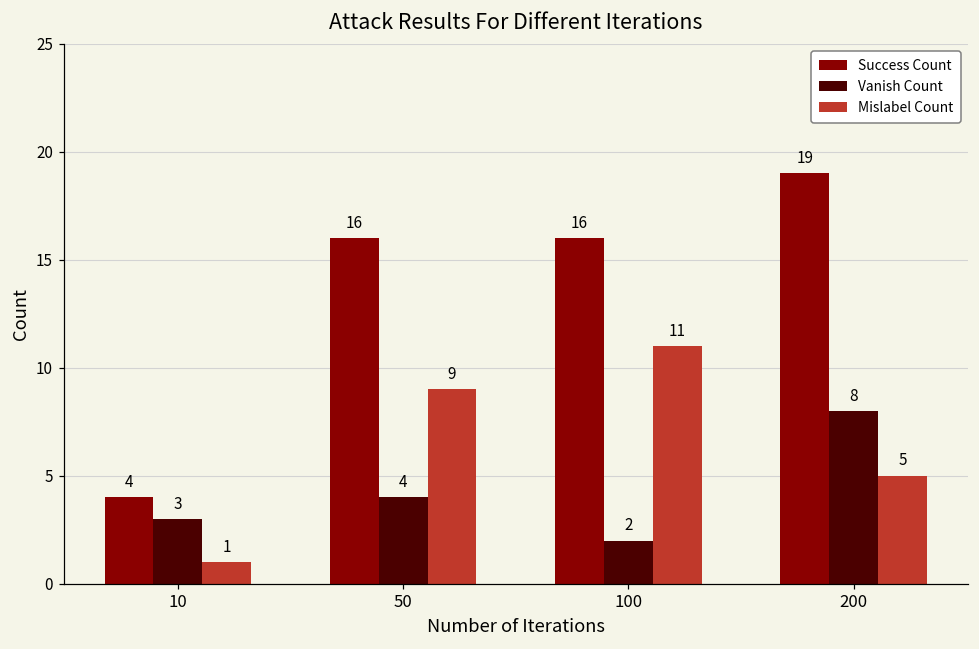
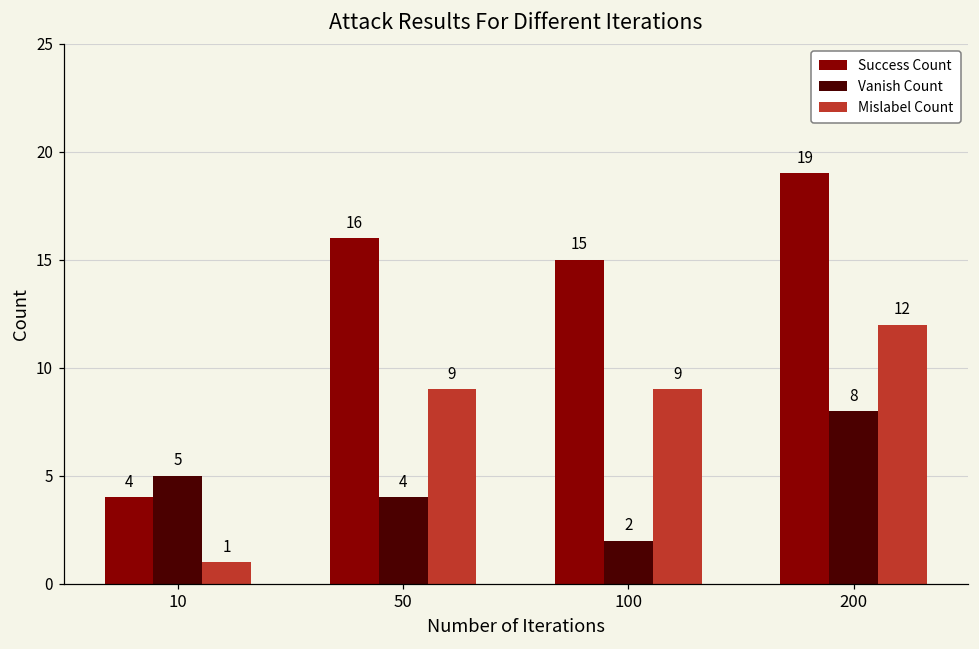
  {
    "Success Count": {
      "10": 4,
      "50": 16,
-     "100": 16,
+     "100": 15,
      "200": 19
    },
    "Vanish Count": {
-     "10": 3,
+     "10": 5,
      "50": 4,
      "100": 2,
      "200": 8
    },
    "Mislabel Count": {
      "10": 1,
      "50": 9,
-     "100": 11,
-     "200": 5
+     "100": 9,
+     "200": 12
    }
  }
